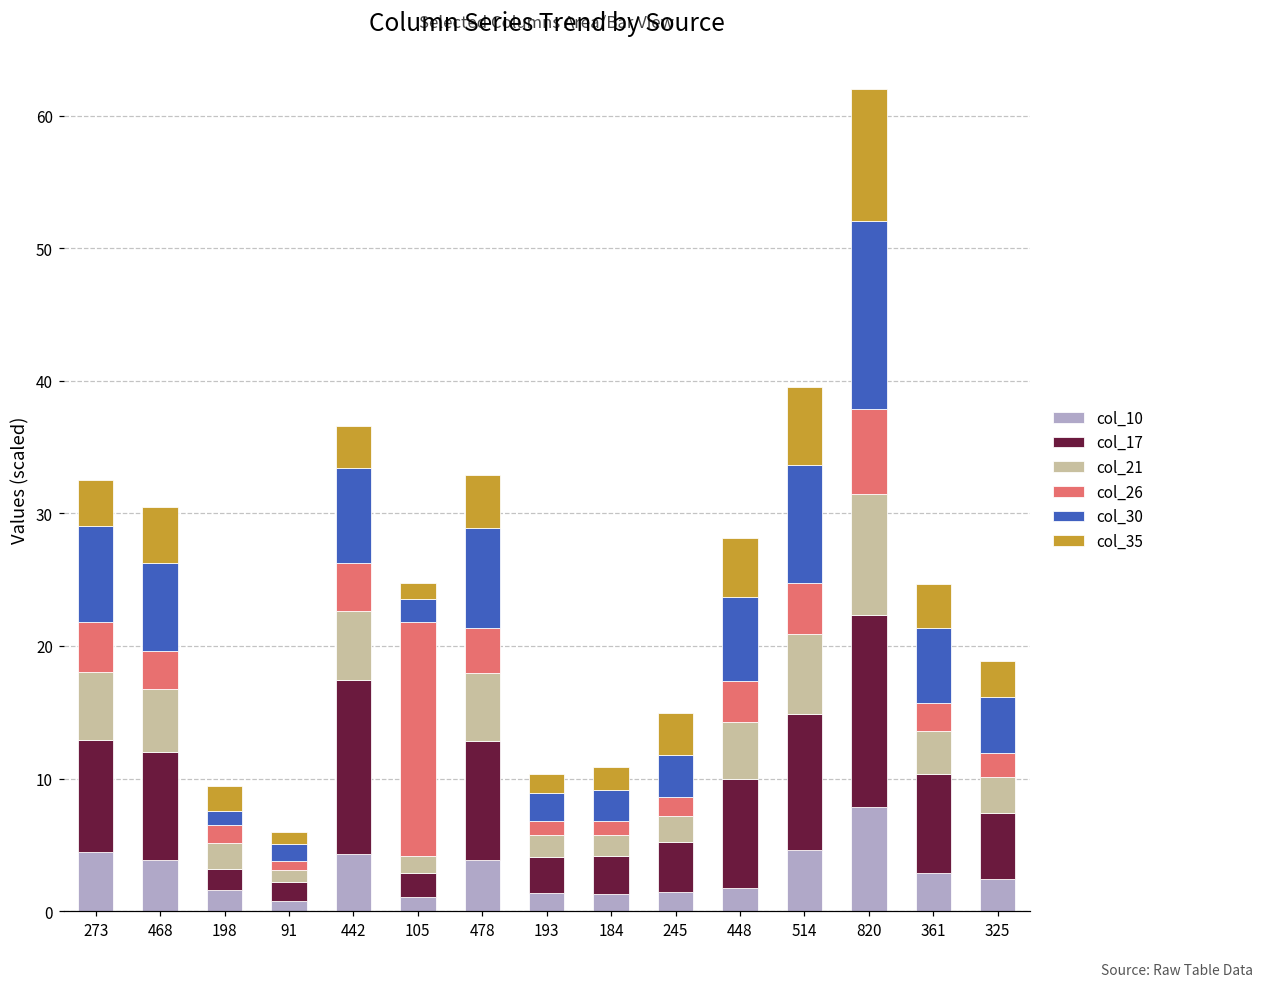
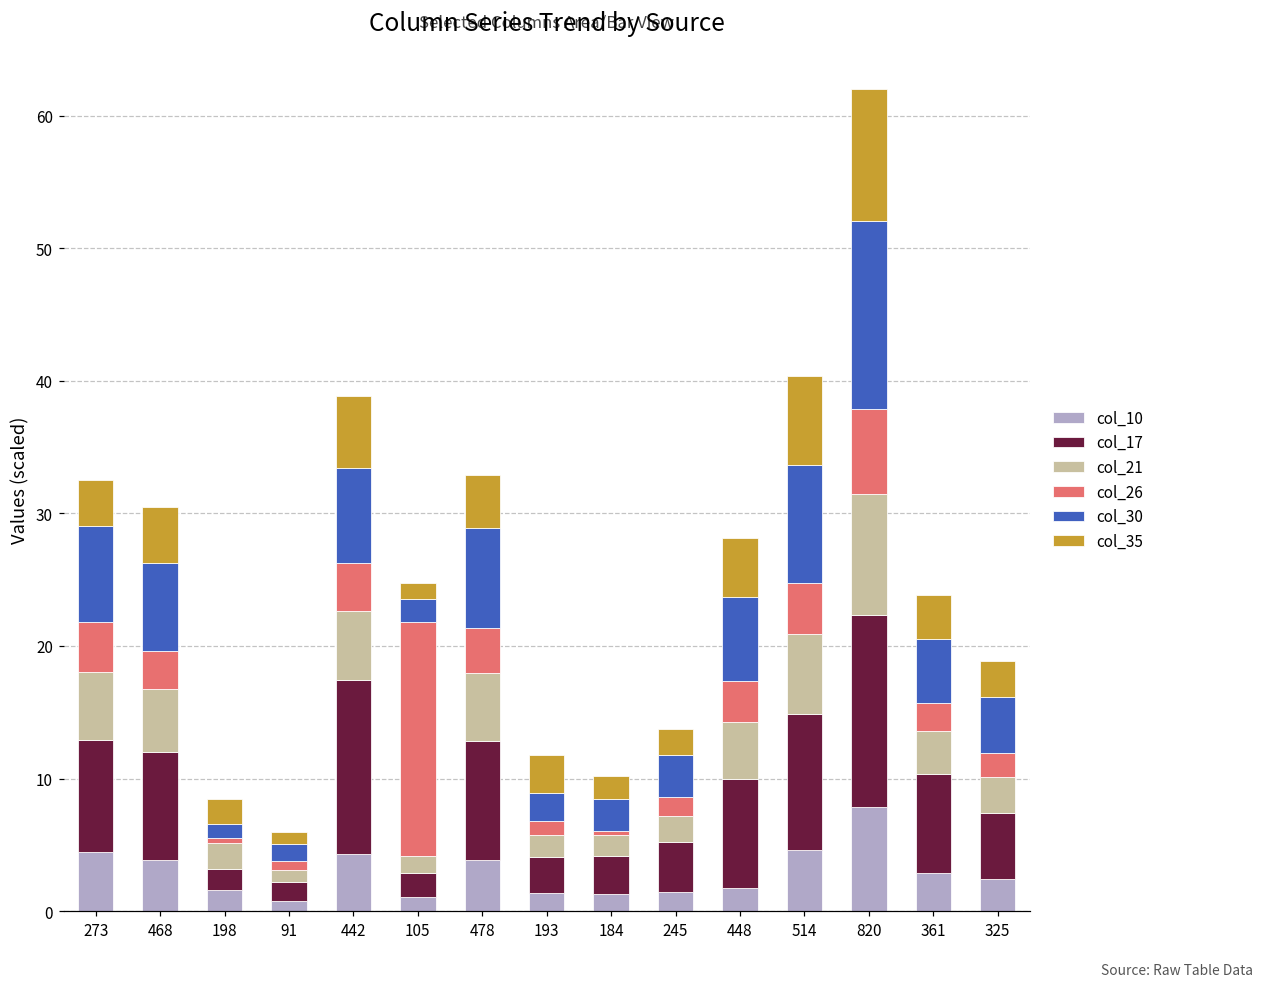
  {
    "col_17": {
      "273": 8.4,
      "468": 8.1,
      "198": 1.6,
      "91": 1.5,
      "442": 13.2,
      "105": 1.8,
      "478": 9.0,
      "193": 2.7,
      "184": 2.9,
      "245": 3.8,
      "448": 8.2,
      "514": 10.3,
      "820": 14.5,
      "361": 7.5,
      "325": 5.0
    },
    "col_26": {
      "273": 3.7,
      "468": 2.8,
-     "198": 1.4,
+     "198": 0.4,
      "91": 0.7,
      "442": 3.6,
      "105": 17.7,
      "478": 3.4,
      "193": 1.0,
-     "184": 1.1,
+     "184": 0.4,
      "245": 1.4,
      "448": 3.1,
      "514": 3.9,
      "820": 6.4,
      "361": 2.2,
      "325": 1.8
    },
    "col_30": {
      "273": 7.3,
      "468": 6.7,
      "198": 1.1,
      "91": 1.3,
      "442": 7.2,
      "105": 1.7,
      "478": 7.6,
      "193": 2.1,
      "184": 2.4,
      "245": 3.2,
      "448": 6.3,
      "514": 8.9,
      "820": 14.2,
-     "361": 5.6,
+     "361": 4.8,
      "325": 4.3
    },
    "col_35": {
      "273": 3.5,
      "468": 4.2,
      "198": 1.9,
      "91": 0.9,
-     "442": 3.2,
+     "442": 5.4,
      "105": 1.2,
      "478": 4.0,
-     "193": 1.4,
+     "193": 2.9,
      "184": 1.7,
-     "245": 3.2,
+     "245": 2.0,
      "448": 4.4,
-     "514": 5.8,
+     "514": 6.7,
      "820": 9.9,
      "361": 3.3,
      "325": 2.7
    }
  }
